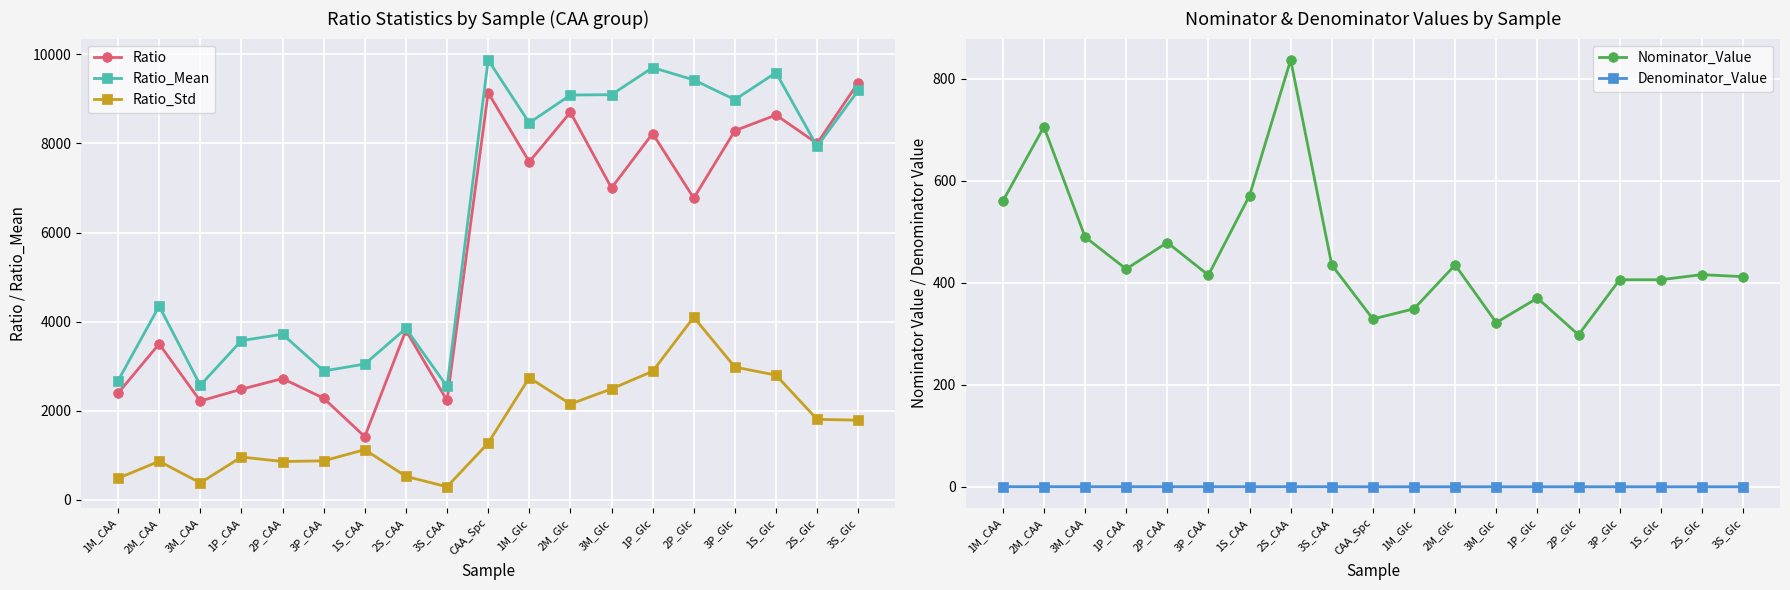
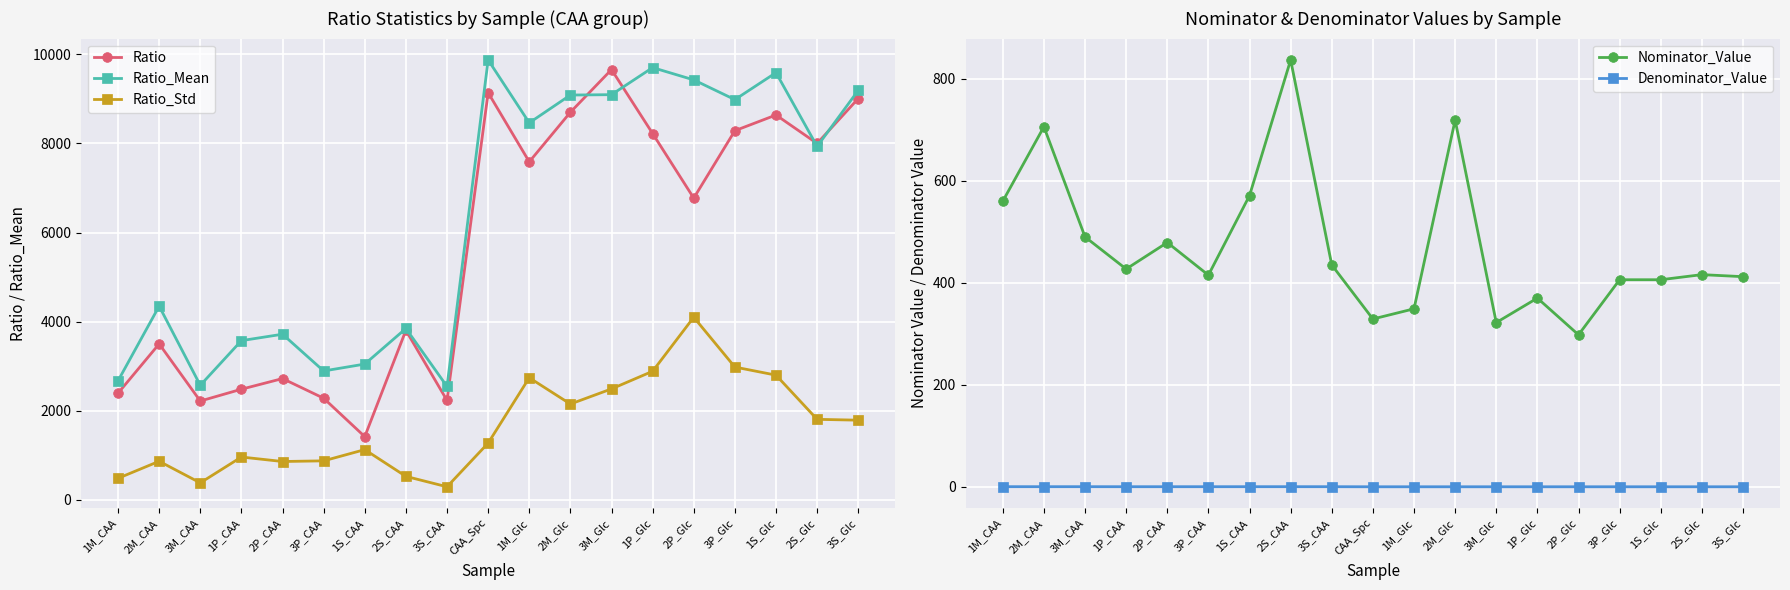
  {
    "Ratio Statistics by Sample (CAA group)": {
      "Ratio": {
        "1M_CAA": 2400,
        "2M_CAA": 3500,
        "3M_CAA": 2200,
        "1P_CAA": 2500,
        "2P_CAA": 2700,
        "3P_CAA": 2300,
        "1S_CAA": 1400,
        "3S_CAA": 2200,
        "CAA_Spc": 9100,
        "1M_Glc": 7600,
        "2M_Glc": 8700,
-       "3M_Glc": 7000,
+       "3M_Glc": 9700,
        "1P_Glc": 8200,
        "2P_Glc": 6800,
        "3P_Glc": 8300,
        "1S_Glc": 8600,
        "2S_Glc": 8000,
-       "3S_Glc": 9400
+       "3S_Glc": 9000
      },
      "Ratio_Mean": {
        "1M_CAA": 2700,
        "2M_CAA": 4300,
        "3M_CAA": 2600,
        "1P_CAA": 3600,
        "2P_CAA": 3700,
        "3P_CAA": 2900,
        "1S_CAA": 3000,
        "3S_CAA": 2500,
        "CAA_Spc": 9900,
        "1M_Glc": 8500,
        "2M_Glc": 9100,
        "3M_Glc": 9100,
        "1P_Glc": 9700,
        "2P_Glc": 9400,
        "3P_Glc": 9000,
        "1S_Glc": 9600,
        "2S_Glc": 7900,
        "3S_Glc": 9200
      },
      "Ratio_Std": {
        "1M_CAA": 500,
        "2M_CAA": 900,
        "3M_CAA": 400,
        "1P_CAA": 1000,
        "2P_CAA": 900,
        "3P_CAA": 900,
        "1S_CAA": 1100,
        "2S_CAA": 500,
        "3S_CAA": 300,
        "CAA_Spc": 1300,
        "1M_Glc": 2700,
        "2M_Glc": 2100,
        "3M_Glc": 2500,
        "1P_Glc": 2900,
        "2P_Glc": 4100,
        "3P_Glc": 3000,
        "1S_Glc": 2800,
        "2S_Glc": 1800,
        "3S_Glc": 1800
      }
    },
    "Nominator & Denominator Values by Sample": {
      "Nominator_Value": {
        "1M_CAA": 560,
        "2M_CAA": 710,
        "3M_CAA": 490,
        "1P_CAA": 430,
        "2P_CAA": 480,
        "3P_CAA": 420,
        "1S_CAA": 570,
        "2S_CAA": 840,
        "3S_CAA": 440,
        "CAA_Spc": 330,
        "1M_Glc": 350,
-       "2M_Glc": 440,
+       "2M_Glc": 720,
        "3M_Glc": 320,
        "1P_Glc": 370,
        "2P_Glc": 300,
        "3P_Glc": 410,
        "1S_Glc": 410,
        "2S_Glc": 420,
        "3S_Glc": 410
      },
      "Denominator_Value": {
        "1M_CAA": 0,
        "2M_CAA": 0,
        "3M_CAA": 0,
        "1P_CAA": 0,
        "2P_CAA": 0,
        "3P_CAA": 0,
        "1S_CAA": 0,
        "2S_CAA": 0,
        "3S_CAA": 0,
        "CAA_Spc": 0,
        "1M_Glc": 0,
        "2M_Glc": 0,
        "3M_Glc": 0,
        "1P_Glc": 0,
        "2P_Glc": 0,
        "3P_Glc": 0,
        "1S_Glc": 0,
        "2S_Glc": 0,
        "3S_Glc": 0
      }
    }
  }
